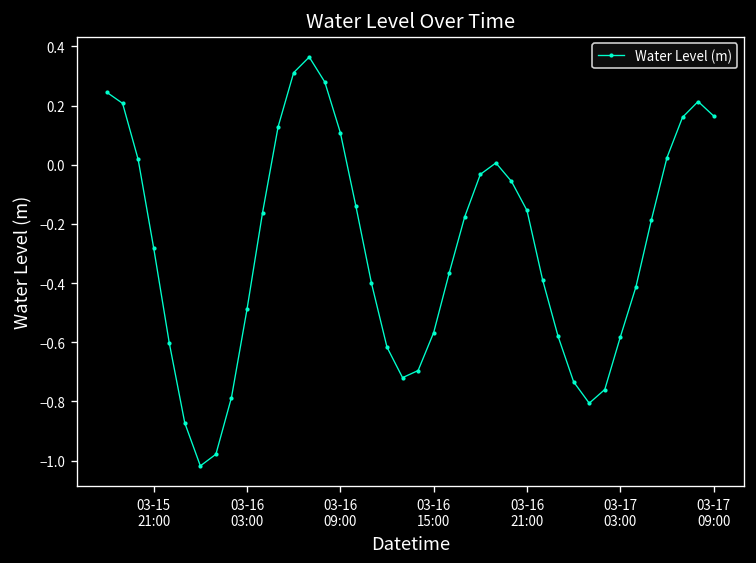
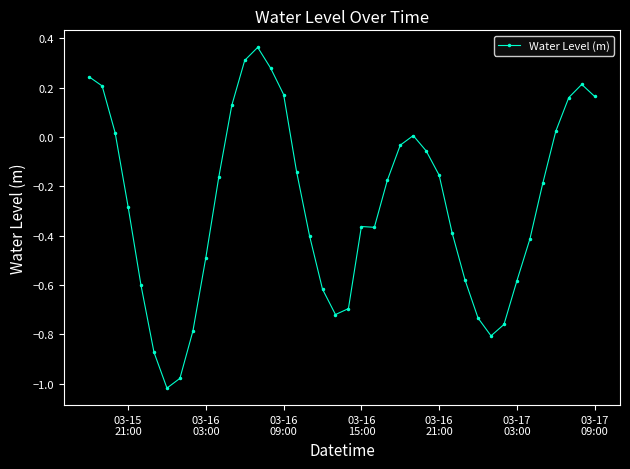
  {
    "03-15 21:00": -0.28,
    "03-16 03:00": -0.49,
-   "03-16 09:00": 0.11,
-   "03-16 15:00": -0.57,
+   "03-16 09:00": 0.17,
+   "03-16 15:00": -0.36,
    "03-16 21:00": -0.15,
    "03-17 03:00": -0.58,
    "03-17 09:00": 0.16
  }
